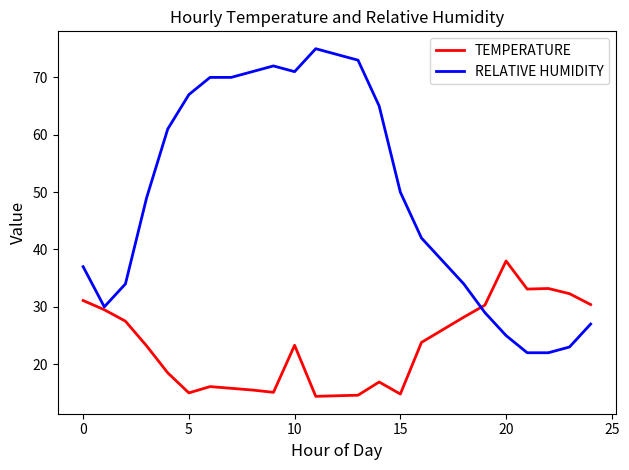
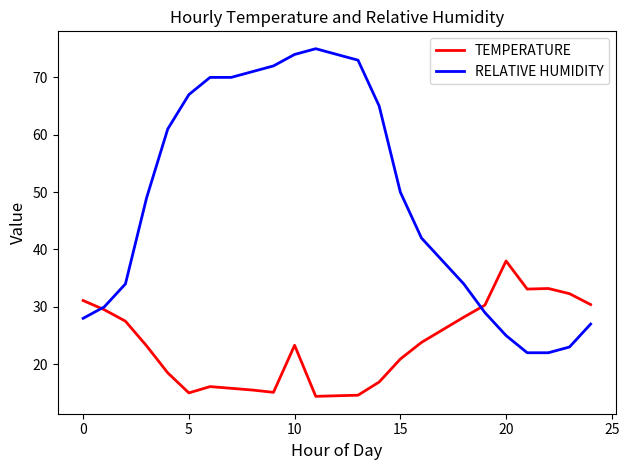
  {
    "TEMPERATURE": {
      "0": 31,
      "5": 15,
      "10": 23,
-     "15": 15,
+     "15": 21,
      "20": 38
    },
    "RELATIVE HUMIDITY": {
-     "0": 37,
+     "0": 28,
      "5": 67,
-     "10": 71,
+     "10": 74,
      "15": 50,
      "20": 25
    }
  }
